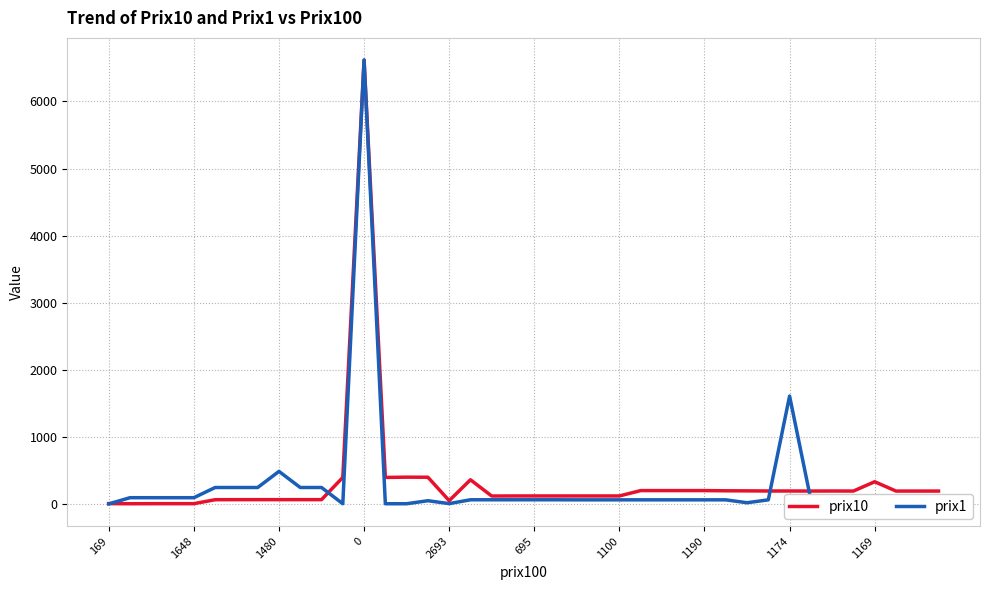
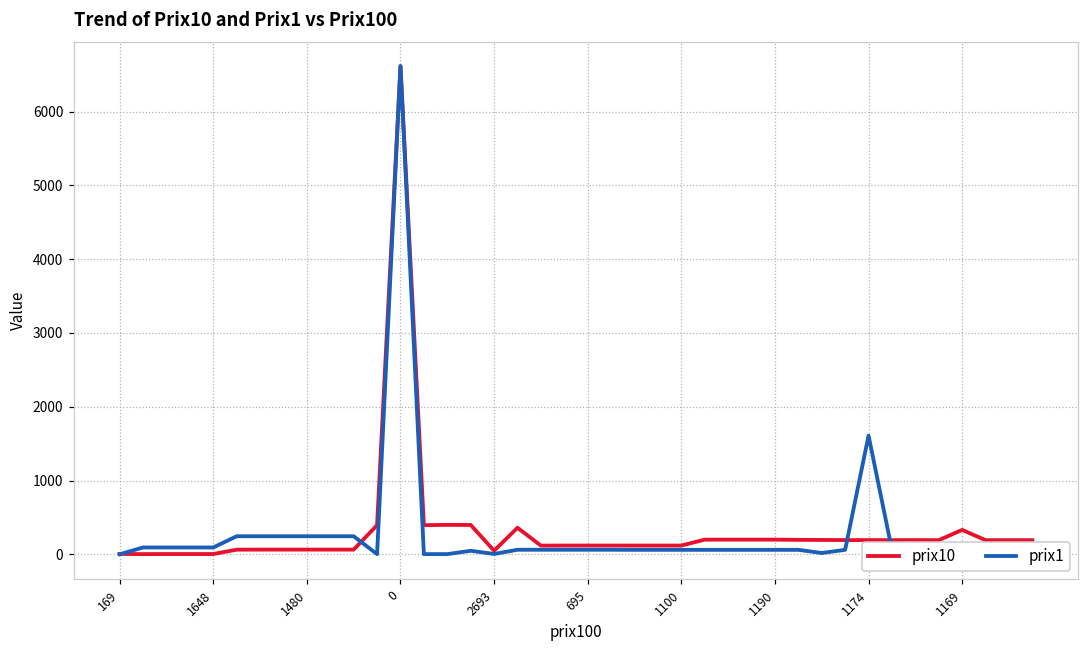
  {
    "prix10": {
      "1648": 0,
      "1480": 100,
      "2693": 100,
      "695": 100,
      "1100": 100,
      "1190": 200,
      "1174": 200,
      "1169": 300
    },
    "prix1": {
      "1648": 100,
-     "1480": 500,
+     "1480": 200,
      "2693": 0,
      "695": 100,
      "1100": 100,
      "1190": 100,
      "1174": 1600
    }
  }
